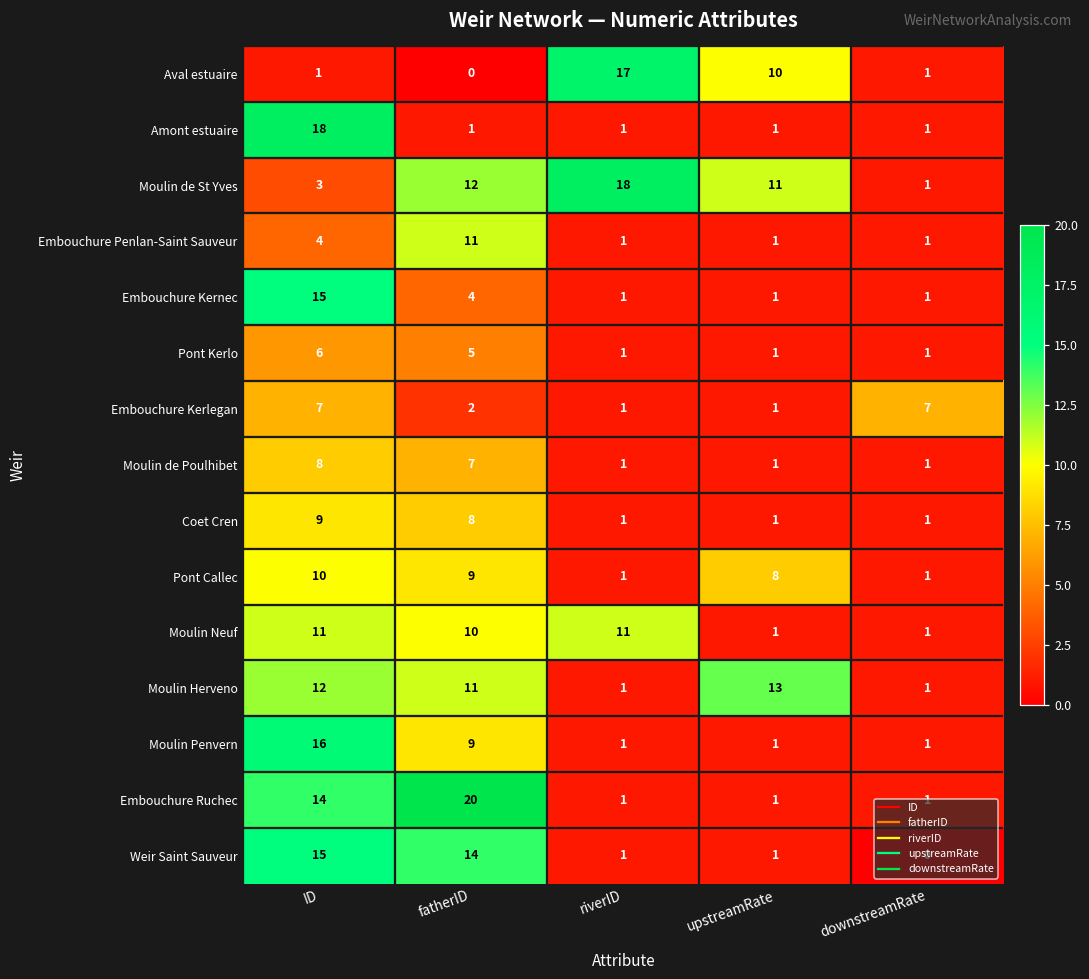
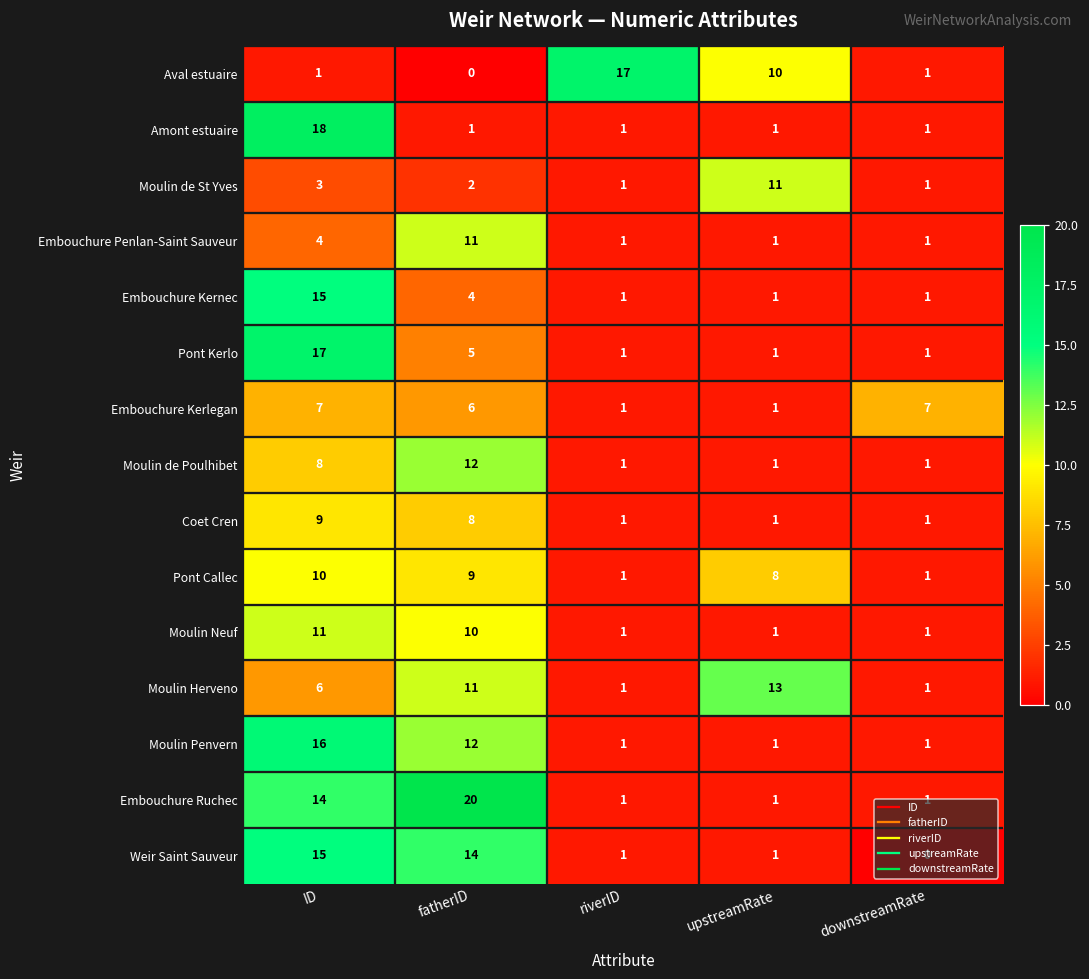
  {
    "Aval estuaire": {
      "ID": 1,
      "fatherID": 0,
      "riverID": 17,
      "upstreamRate": 10,
      "downstreamRate": 1
    },
    "Amont estuaire": {
      "ID": 18,
      "fatherID": 1,
      "riverID": 1,
      "upstreamRate": 1,
      "downstreamRate": 1
    },
    "Moulin de St Yves": {
      "ID": 3,
-     "fatherID": 12,
-     "riverID": 18,
+     "fatherID": 2,
+     "riverID": 1,
      "upstreamRate": 11,
      "downstreamRate": 1
    },
    "Embouchure Penlan-Saint Sauveur": {
      "ID": 4,
      "fatherID": 11,
      "riverID": 1,
      "upstreamRate": 1,
      "downstreamRate": 1
    },
    "Embouchure Kernec": {
      "ID": 15,
      "fatherID": 4,
      "riverID": 1,
      "upstreamRate": 1,
      "downstreamRate": 1
    },
    "Pont Kerlo": {
-     "ID": 6,
+     "ID": 17,
      "fatherID": 5,
      "riverID": 1,
      "upstreamRate": 1,
      "downstreamRate": 1
    },
    "Embouchure Kerlegan": {
      "ID": 7,
-     "fatherID": 2,
+     "fatherID": 6,
      "riverID": 1,
      "upstreamRate": 1,
      "downstreamRate": 7
    },
    "Moulin de Poulhibet": {
      "ID": 8,
-     "fatherID": 7,
+     "fatherID": 12,
      "riverID": 1,
      "upstreamRate": 1,
      "downstreamRate": 1
    },
    "Coet Cren": {
      "ID": 9,
      "fatherID": 8,
      "riverID": 1,
      "upstreamRate": 1,
      "downstreamRate": 1
    },
    "Pont Callec": {
      "ID": 10,
      "fatherID": 9,
      "riverID": 1,
      "upstreamRate": 8,
      "downstreamRate": 1
    },
    "Moulin Neuf": {
      "ID": 11,
      "fatherID": 10,
-     "riverID": 11,
+     "riverID": 1,
      "upstreamRate": 1,
      "downstreamRate": 1
    },
    "Moulin Herveno": {
-     "ID": 12,
+     "ID": 6,
      "fatherID": 11,
      "riverID": 1,
      "upstreamRate": 13,
      "downstreamRate": 1
    },
    "Moulin Penvern": {
      "ID": 16,
-     "fatherID": 9,
+     "fatherID": 12,
      "riverID": 1,
      "upstreamRate": 1,
      "downstreamRate": 1
    },
    "Embouchure Ruchec": {
      "ID": 14,
      "fatherID": 20,
      "riverID": 1,
      "upstreamRate": 1
    },
    "Weir Saint Sauveur": {
      "ID": 15,
      "fatherID": 14,
      "riverID": 1,
      "upstreamRate": 1
    }
  }
